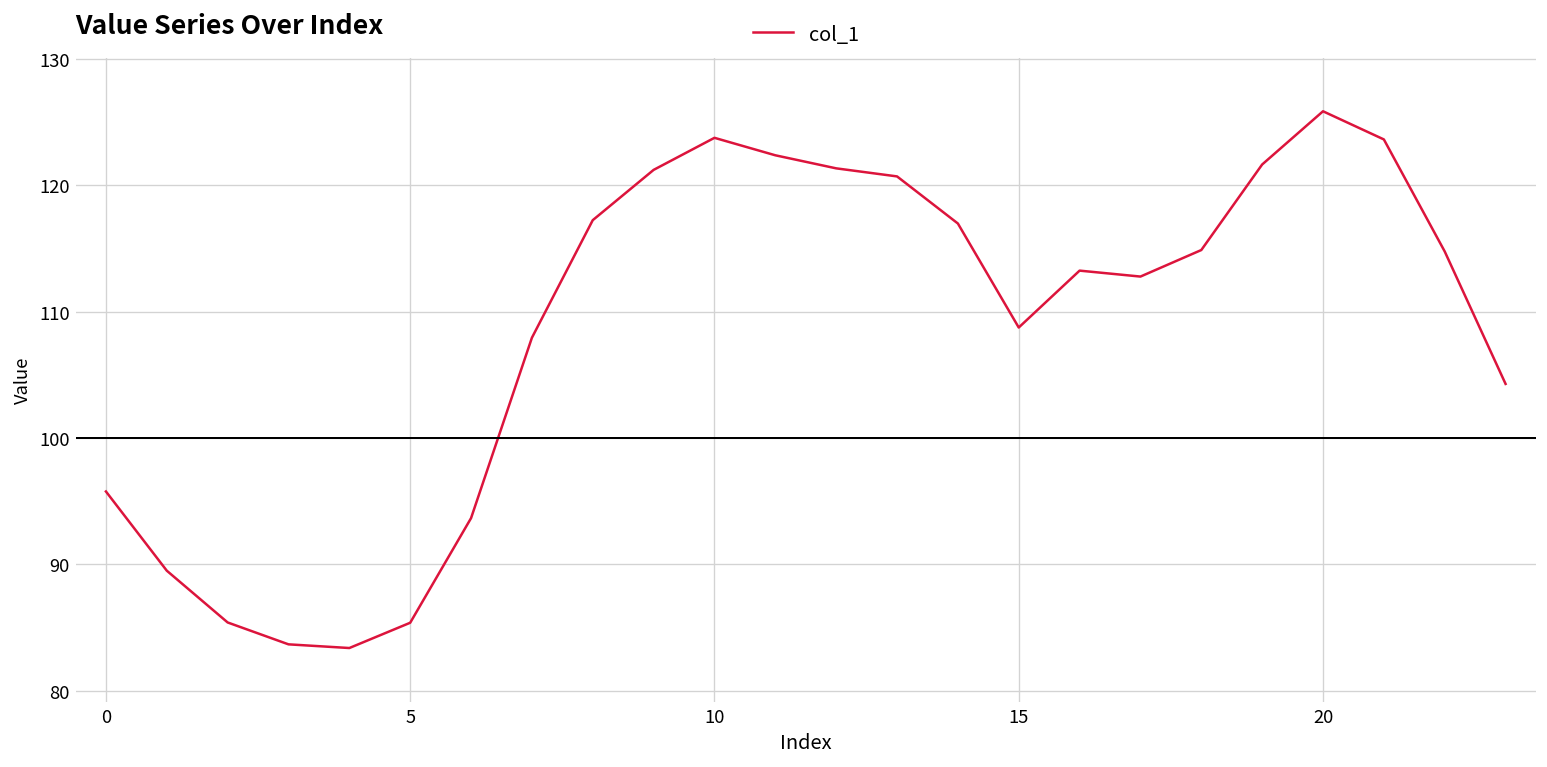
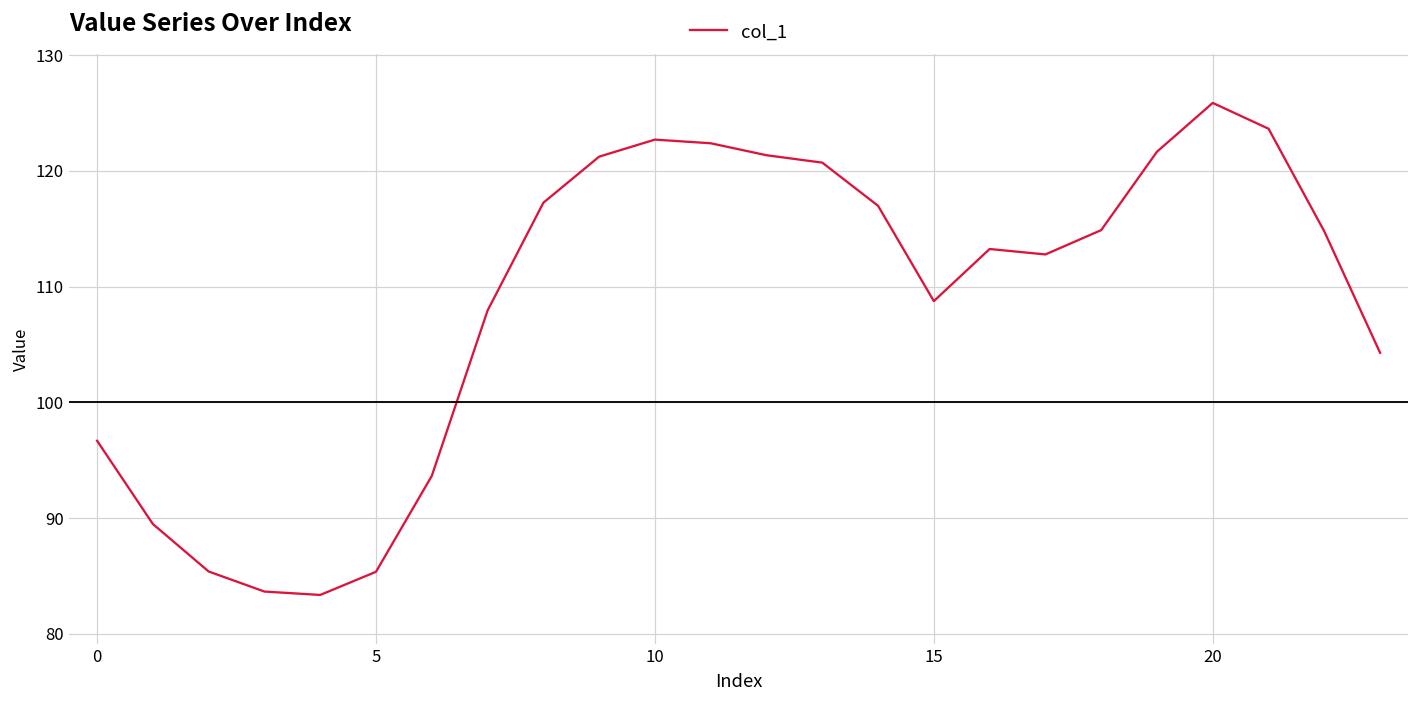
  {
-   "0": 95.8,
+   "0": 96.7,
    "5": 85.4,
-   "10": 123.8,
+   "10": 122.7,
    "15": 108.7,
    "20": 125.9
  }
